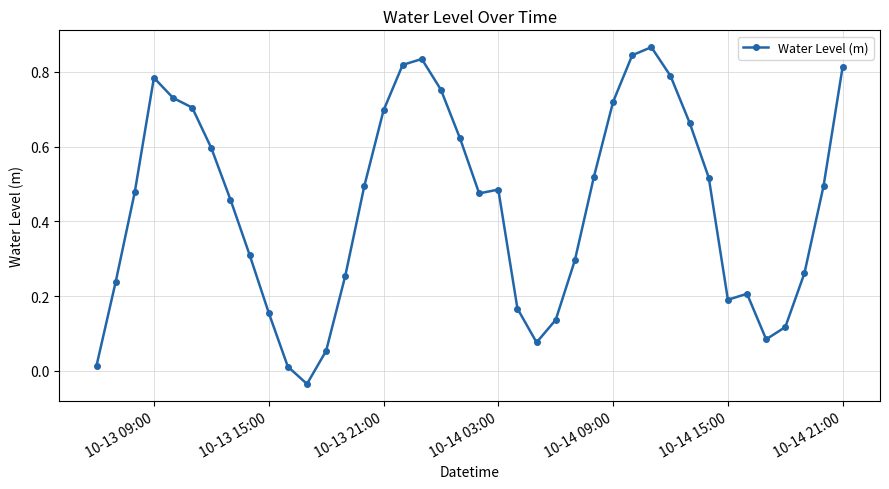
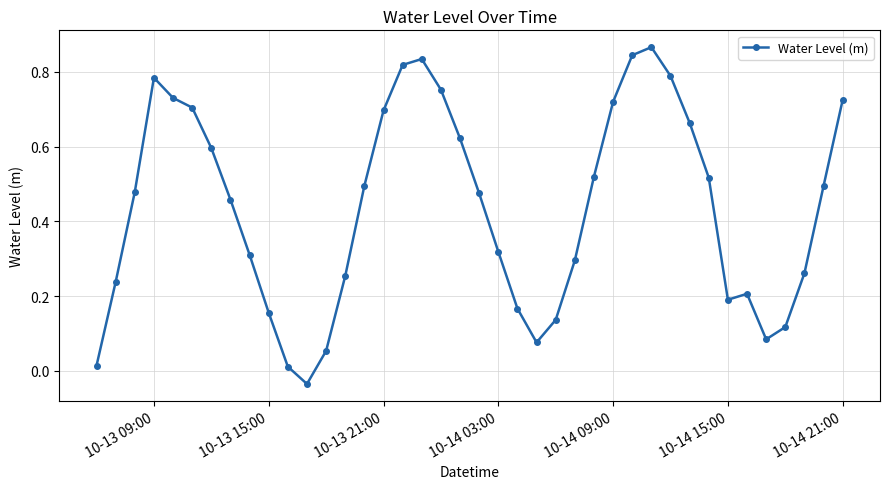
  {
    "10-13 09:00": 0.78,
    "10-13 15:00": 0.16,
    "10-13 21:00": 0.70,
-   "10-14 03:00": 0.49,
+   "10-14 03:00": 0.32,
    "10-14 09:00": 0.72,
    "10-14 15:00": 0.19,
-   "10-14 21:00": 0.81
+   "10-14 21:00": 0.73
  }
